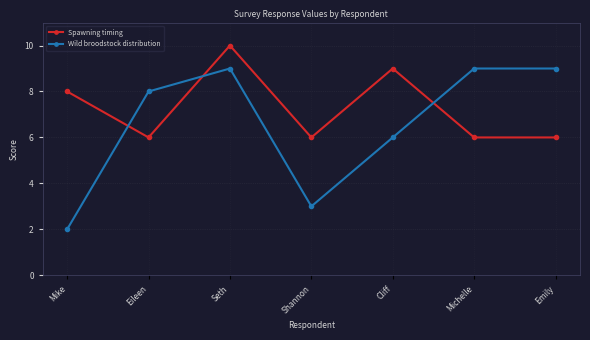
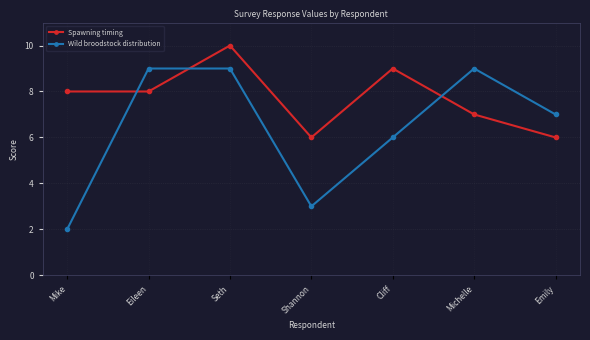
  {
    "Spawning timing": {
      "Mike": 8,
-     "Eileen": 6,
+     "Eileen": 8,
      "Seth": 10,
      "Shannon": 6,
      "Cliff": 9,
-     "Michelle": 6,
+     "Michelle": 7,
      "Emily": 6
    },
    "Wild broodstock distribution": {
      "Mike": 2,
-     "Eileen": 8,
+     "Eileen": 9,
      "Seth": 9,
      "Shannon": 3,
      "Cliff": 6,
      "Michelle": 9,
-     "Emily": 9
+     "Emily": 7
    }
  }
